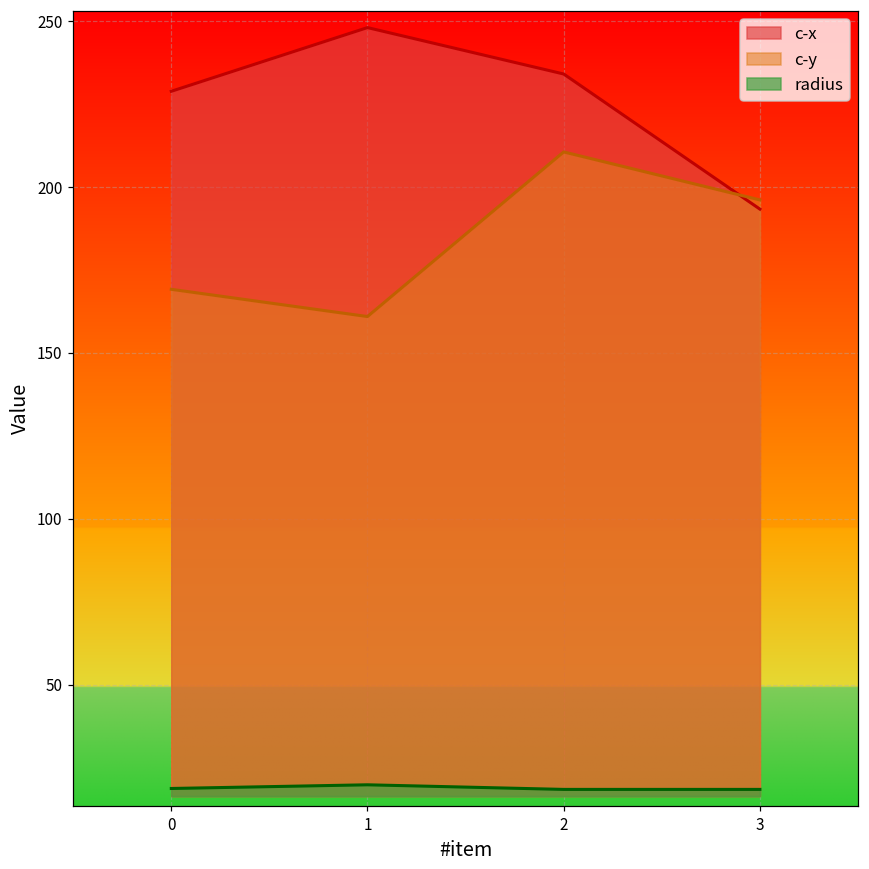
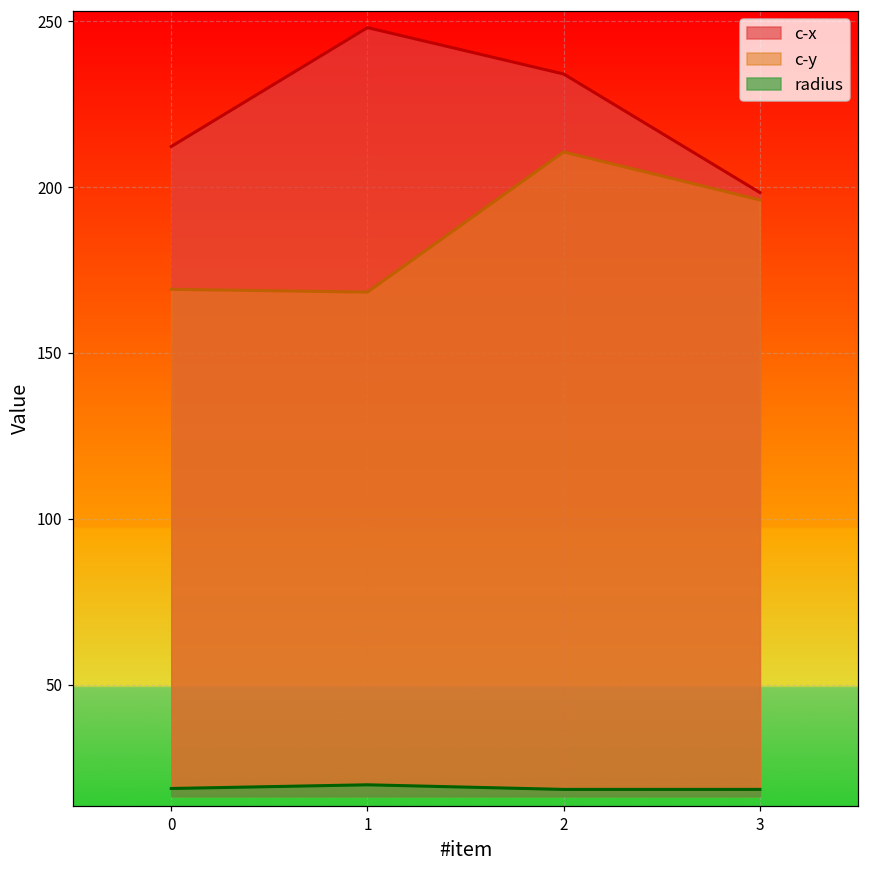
  {
    "c-x": {
-     "0": 229,
+     "0": 212,
      "1": 248,
      "2": 234,
-     "3": 193
+     "3": 198
    },
    "c-y": {
      "0": 169,
-     "1": 161,
+     "1": 168,
      "2": 211,
      "3": 196
    },
    "radius": {
      "0": 19,
      "1": 20,
      "2": 18,
      "3": 18
    }
  }
